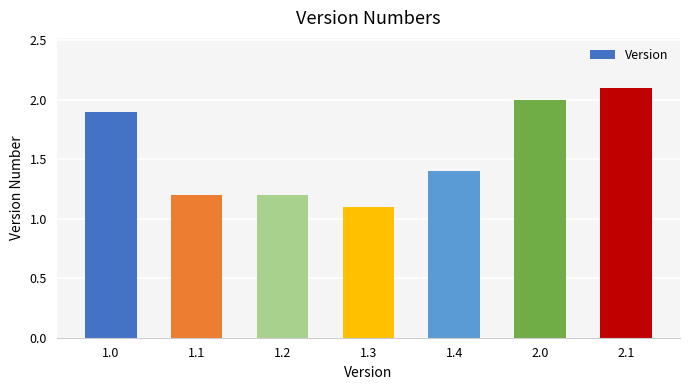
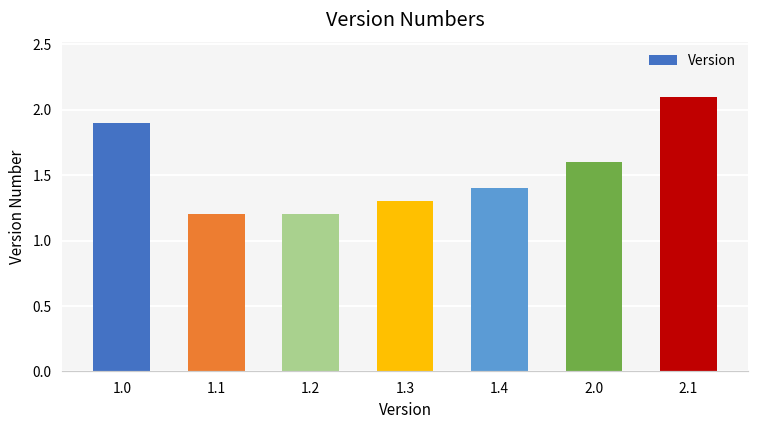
  {
    "1.0": 1.9,
    "1.1": 1.2,
    "1.2": 1.2,
-   "1.3": 1.1,
+   "1.3": 1.3,
    "1.4": 1.4,
-   "2.0": 2.0,
+   "2.0": 1.6,
    "2.1": 2.1
  }
